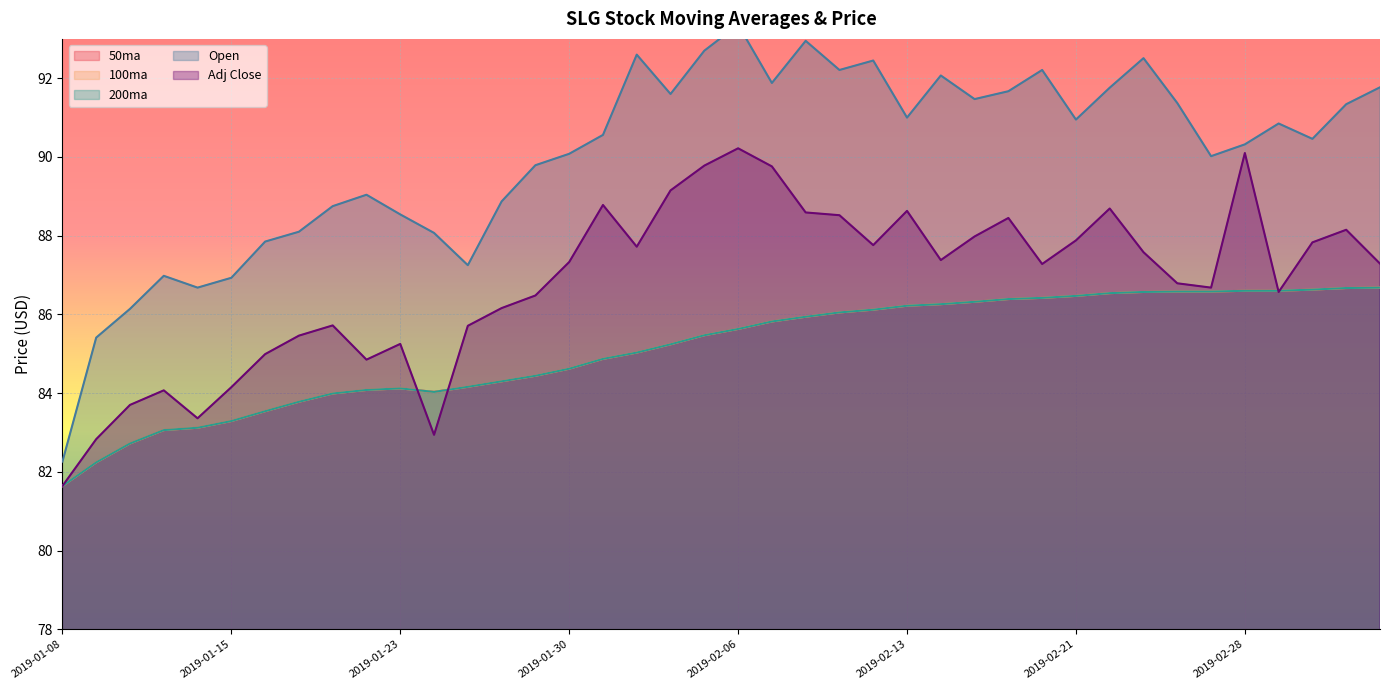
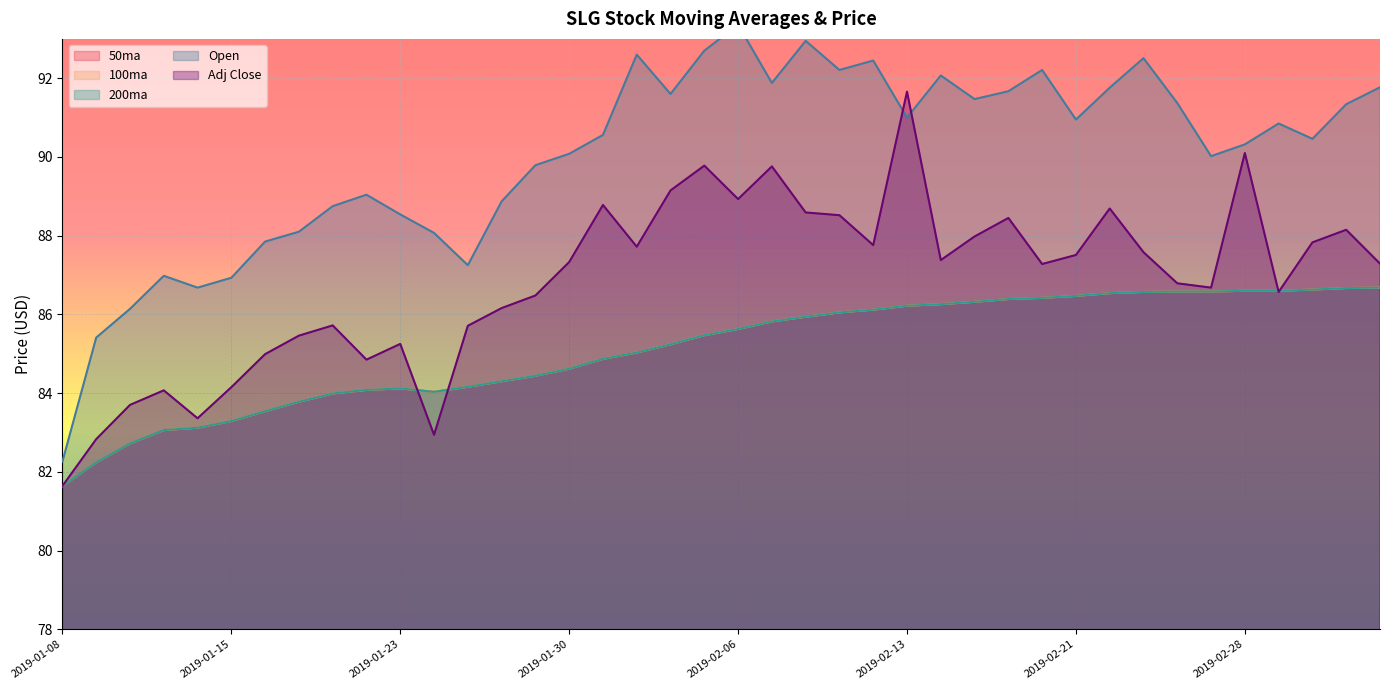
  {
    "Adj Close": {
      "2019-01-15": 84.2,
      "2019-01-23": 85.3,
      "2019-01-30": 87.3,
-     "2019-02-06": 90.2,
-     "2019-02-13": 88.6,
-     "2019-02-21": 87.9,
+     "2019-02-06": 88.9,
+     "2019-02-13": 91.7,
+     "2019-02-21": 87.5,
      "2019-02-28": 90.1
    }
  }
